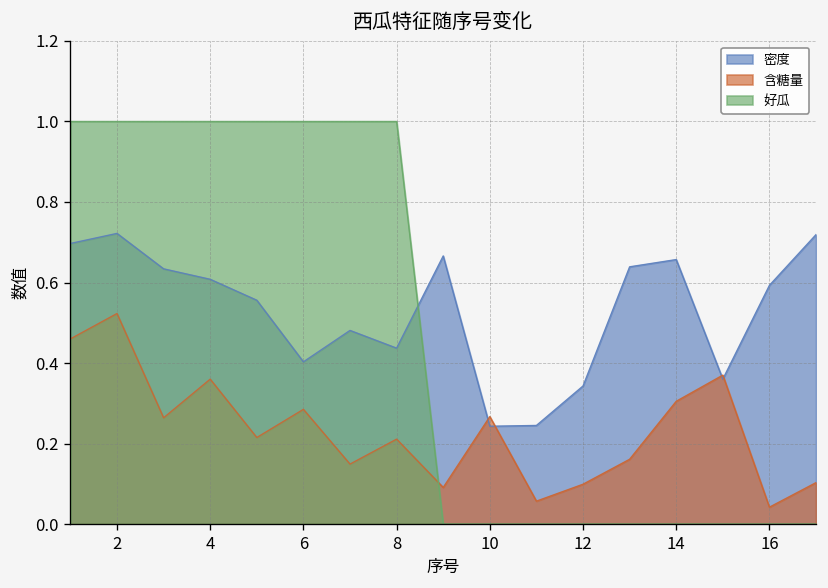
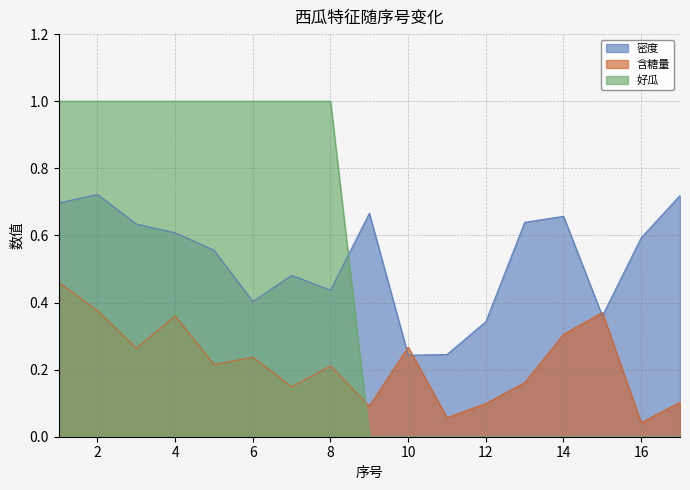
  {
    "密度": {
      "2": 0.72,
      "4": 0.61,
      "6": 0.40,
      "8": 0.44,
      "10": 0.24,
      "12": 0.34,
      "14": 0.66,
      "16": 0.59
    },
    "含糖量": {
-     "2": 0.52,
+     "2": 0.38,
      "4": 0.36,
-     "6": 0.29,
+     "6": 0.24,
      "8": 0.21,
      "10": 0.27,
      "12": 0.10,
      "14": 0.31,
      "16": 0.04
    },
    "好瓜": {
      "2": 1.00,
      "4": 1.00,
      "6": 1.00,
      "8": 1.00,
      "10": 0.00,
      "12": 0.00,
      "14": 0.00,
      "16": 0.00
    }
  }
